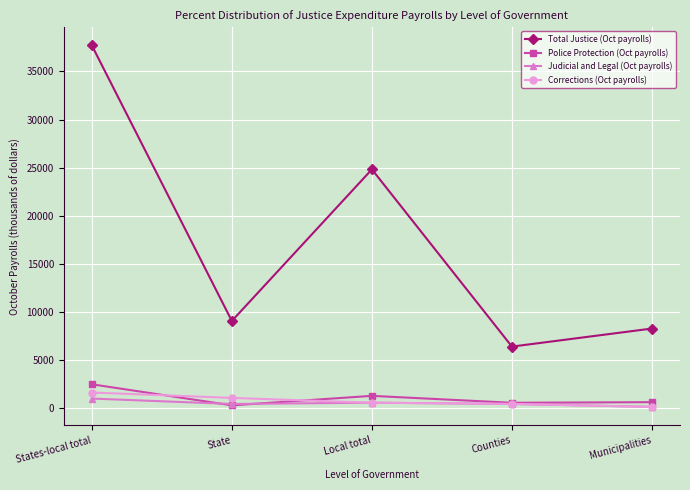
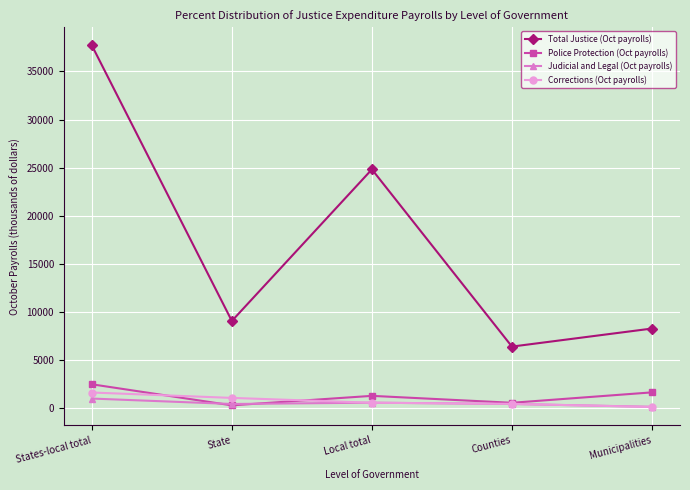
  {
    "Total Justice (Oct payrolls)": {
      "States-local total": 38000,
      "State": 9000,
      "Local total": 25000,
      "Counties": 6000,
      "Municipalities": 8000
    },
    "Police Protection (Oct payrolls)": {
      "States-local total": 2000,
      "Local total": 1000,
-     "Municipalities": 1000
+     "Municipalities": 2000
    }
  }
